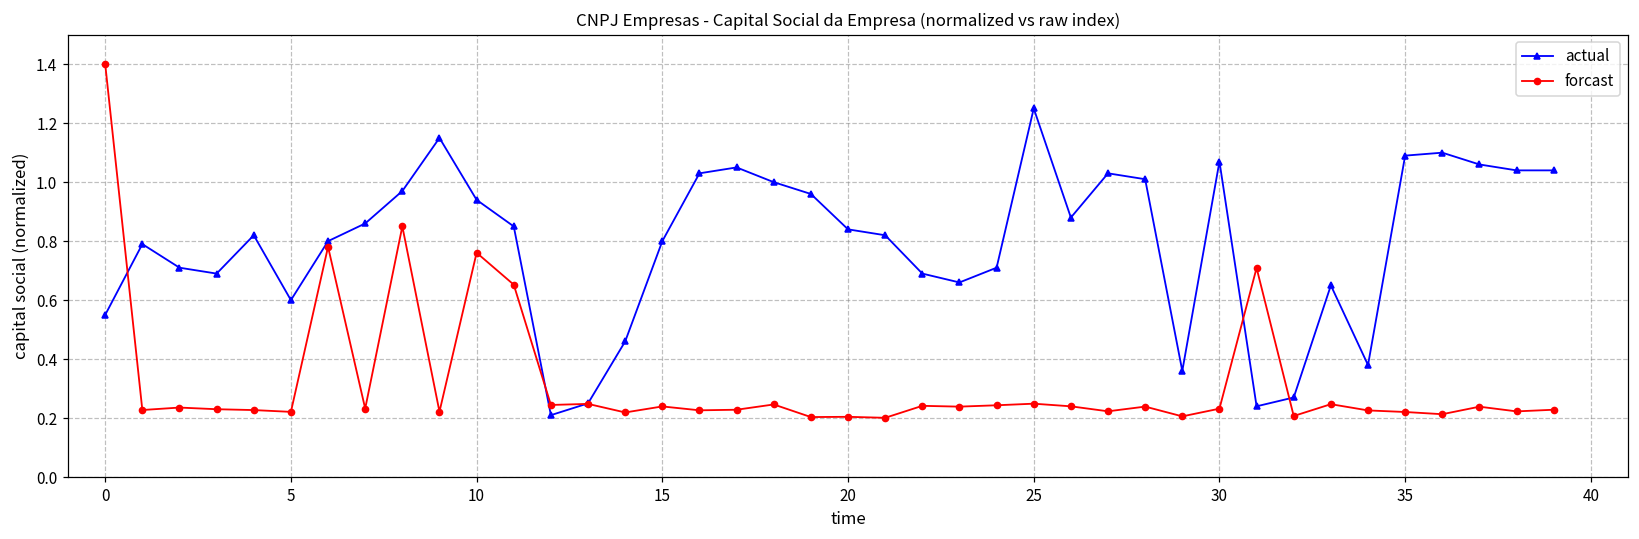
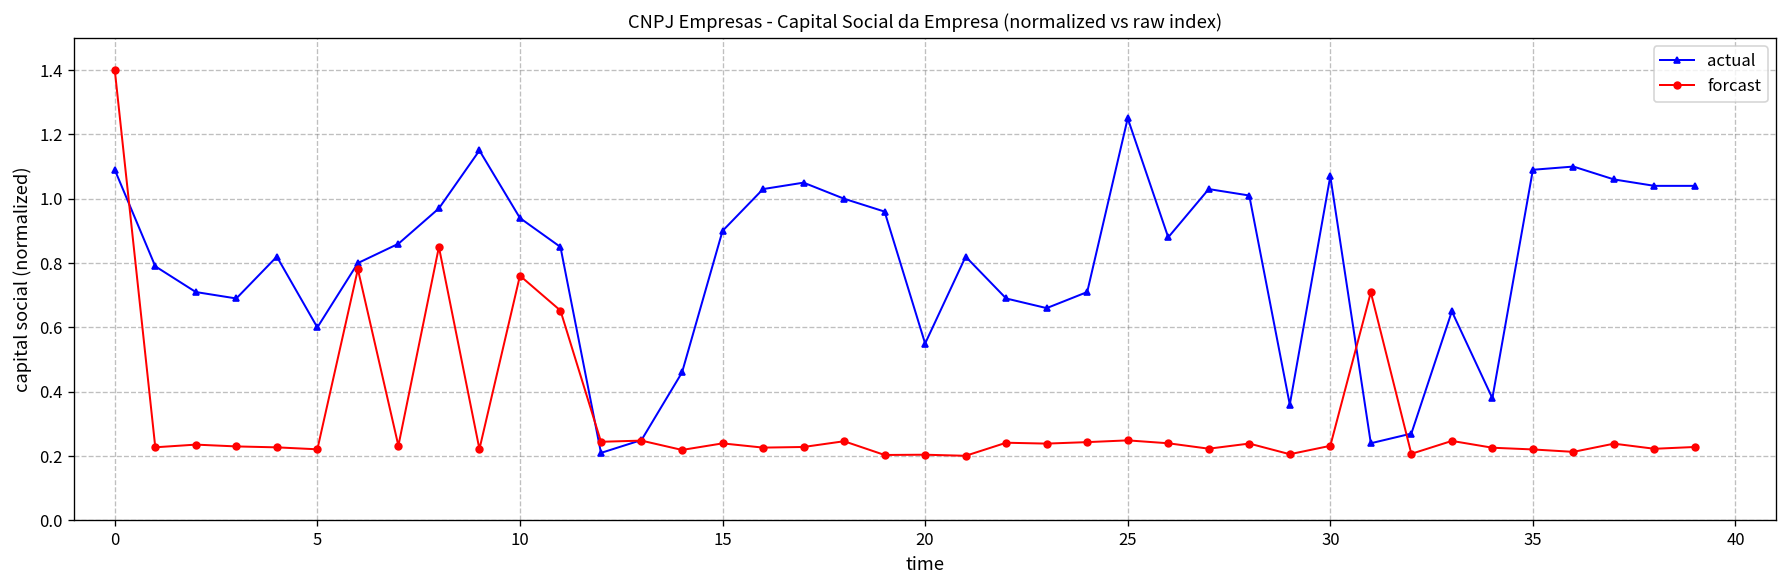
  {
    "actual": {
-     "0": 0.55,
+     "0": 1.09,
      "5": 0.60,
      "10": 0.94,
-     "15": 0.8,
-     "20": 0.84,
+     "15": 0.9,
+     "20": 0.55,
      "25": 1.25,
      "30": 1.07,
      "35": 1.09
    },
    "forcast": {
      "0": 1.40,
      "5": 0.22,
      "10": 0.76,
      "15": 0.24,
      "20": 0.20,
      "25": 0.25,
      "30": 0.23,
      "35": 0.22
    }
  }
